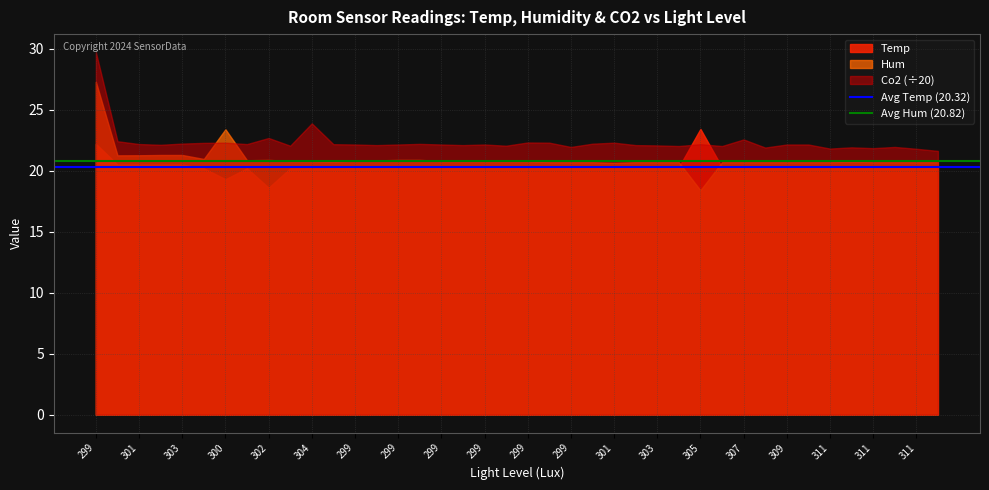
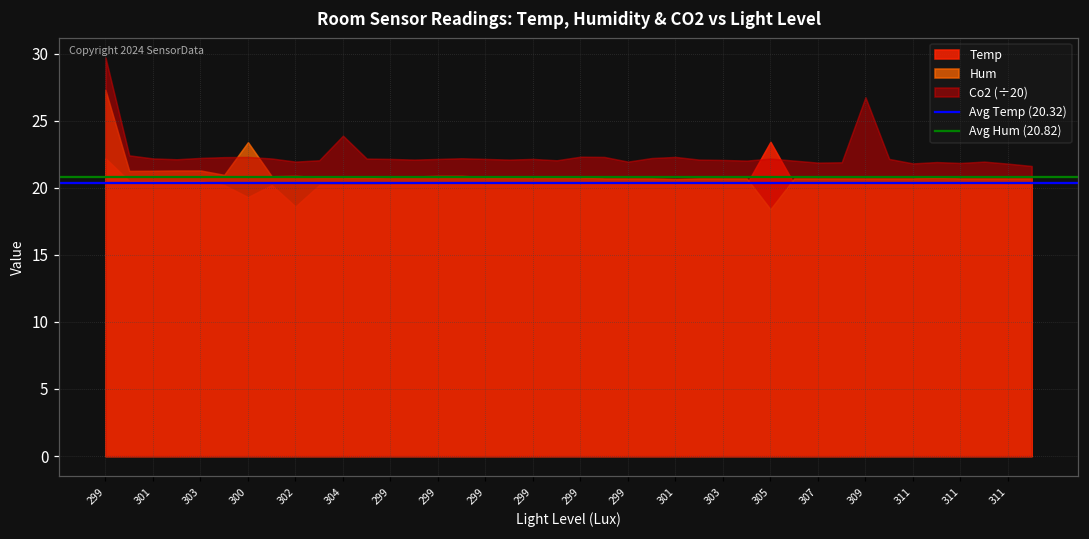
  {
    "Temp": {
      "300": 19.3,
      "302": 18.6,
      "304": 20.2,
      "305": 23.4,
      "307": 20.3,
      "309": 20.3
    },
    "Hum": {
      "300": 23.4,
      "302": 20.9,
      "304": 20.8,
      "305": 18.4,
      "307": 20.7,
      "309": 20.7
    },
    "Co2 (÷20)": {
      "300": 22.3,
-     "302": 22.7,
+     "302": 22.0,
      "304": 23.9,
      "305": 22.2,
-     "307": 22.6,
-     "309": 22.2
+     "307": 21.9,
+     "309": 26.8
    }
  }
